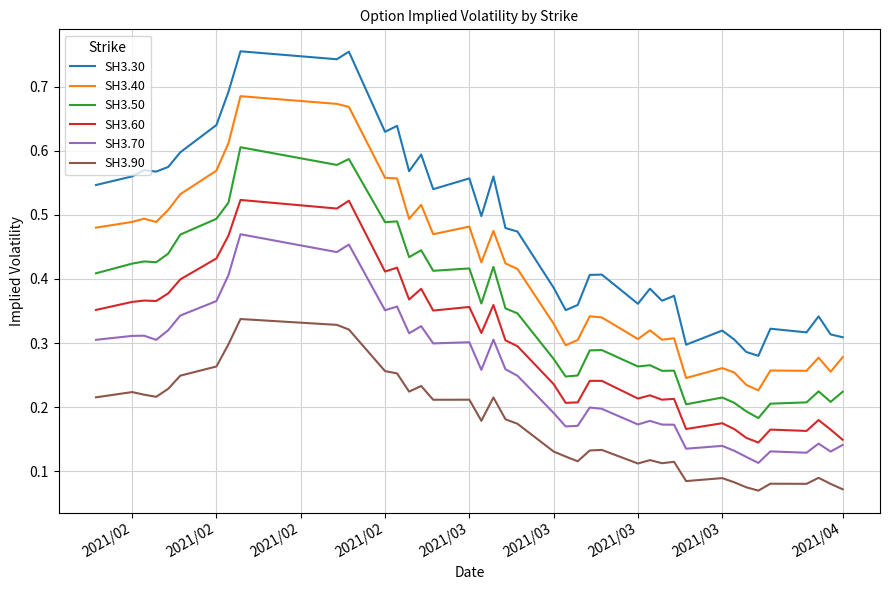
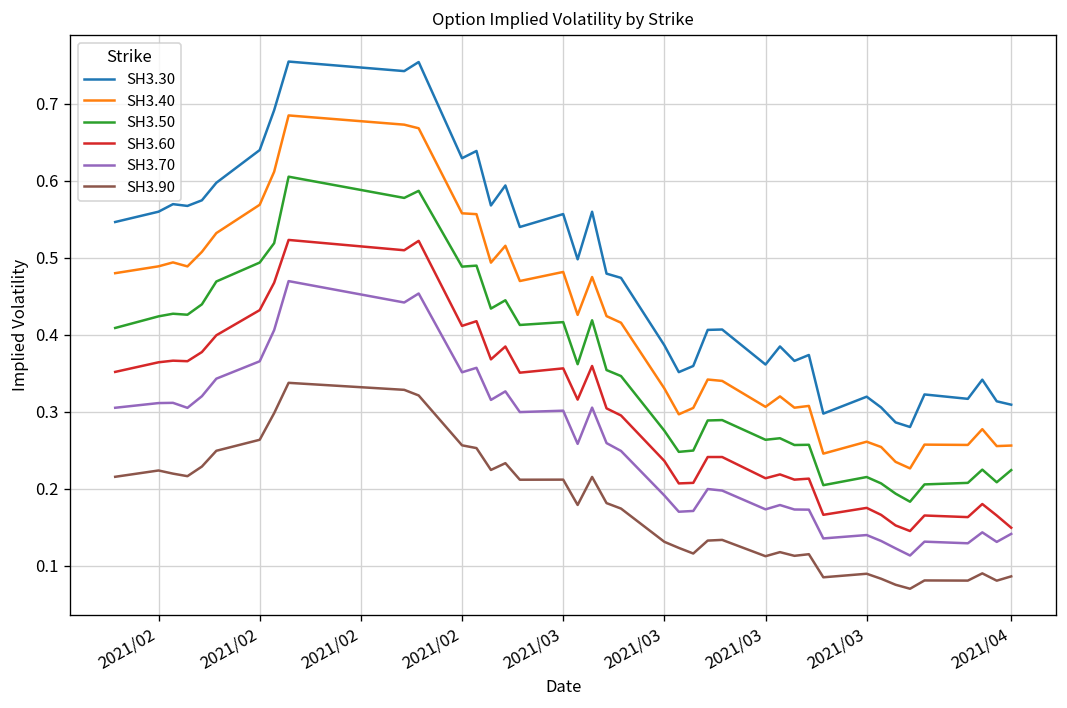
  {
    "SH3.30": {
      "2021/04": 0.31
    },
    "SH3.40": {
-     "2021/04": 0.28
+     "2021/04": 0.26
    },
    "SH3.50": {
      "2021/04": 0.22
    },
    "SH3.60": {
      "2021/04": 0.15
    },
    "SH3.70": {
      "2021/04": 0.14
    },
    "SH3.90": {
-     "2021/04": 0.07
+     "2021/04": 0.09
    }
  }
